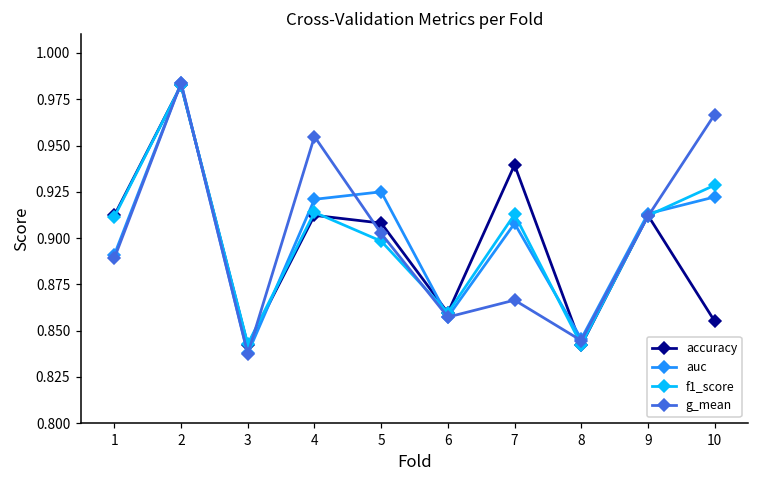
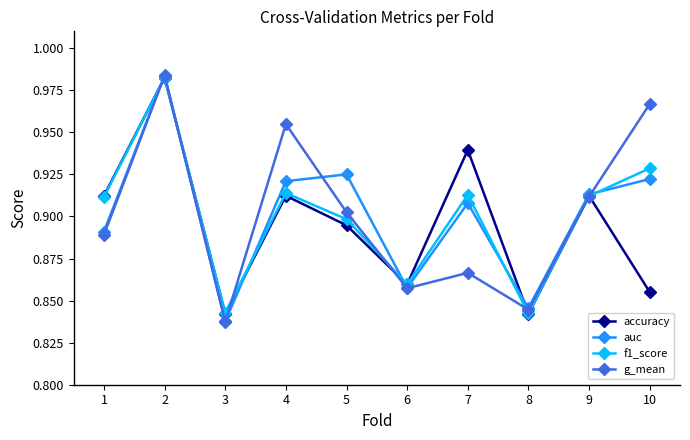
  {
    "accuracy": {
      "4": 0.912,
-     "5": 0.908,
+     "5": 0.895,
      "7": 0.940,
      "10": 0.855
    },
    "g_mean": {
      "1": 0.889,
      "4": 0.955,
      "5": 0.902,
      "7": 0.866,
      "10": 0.967
    }
  }
